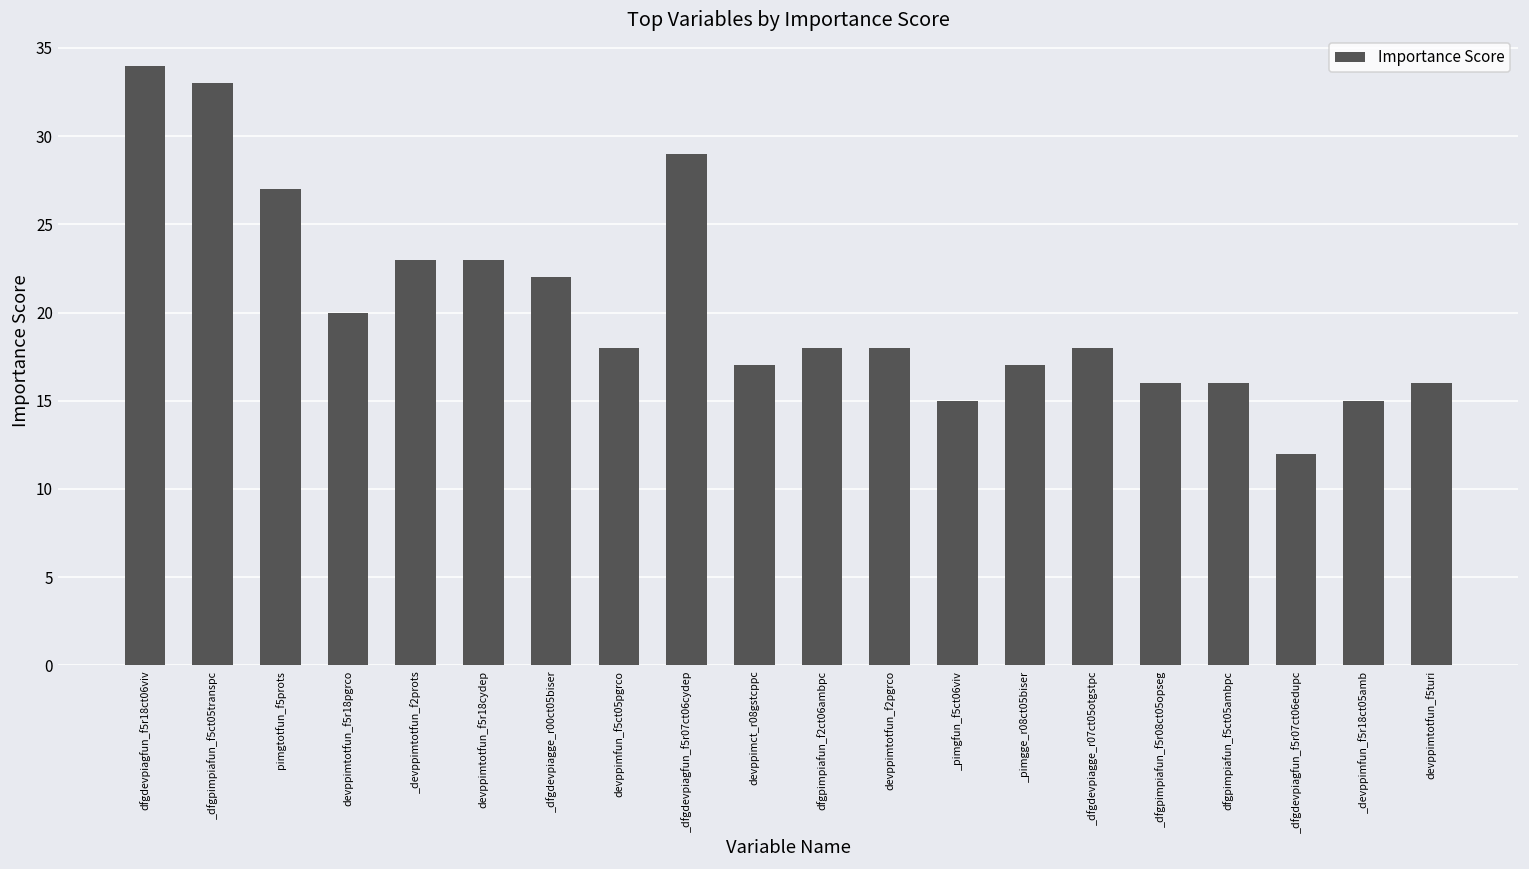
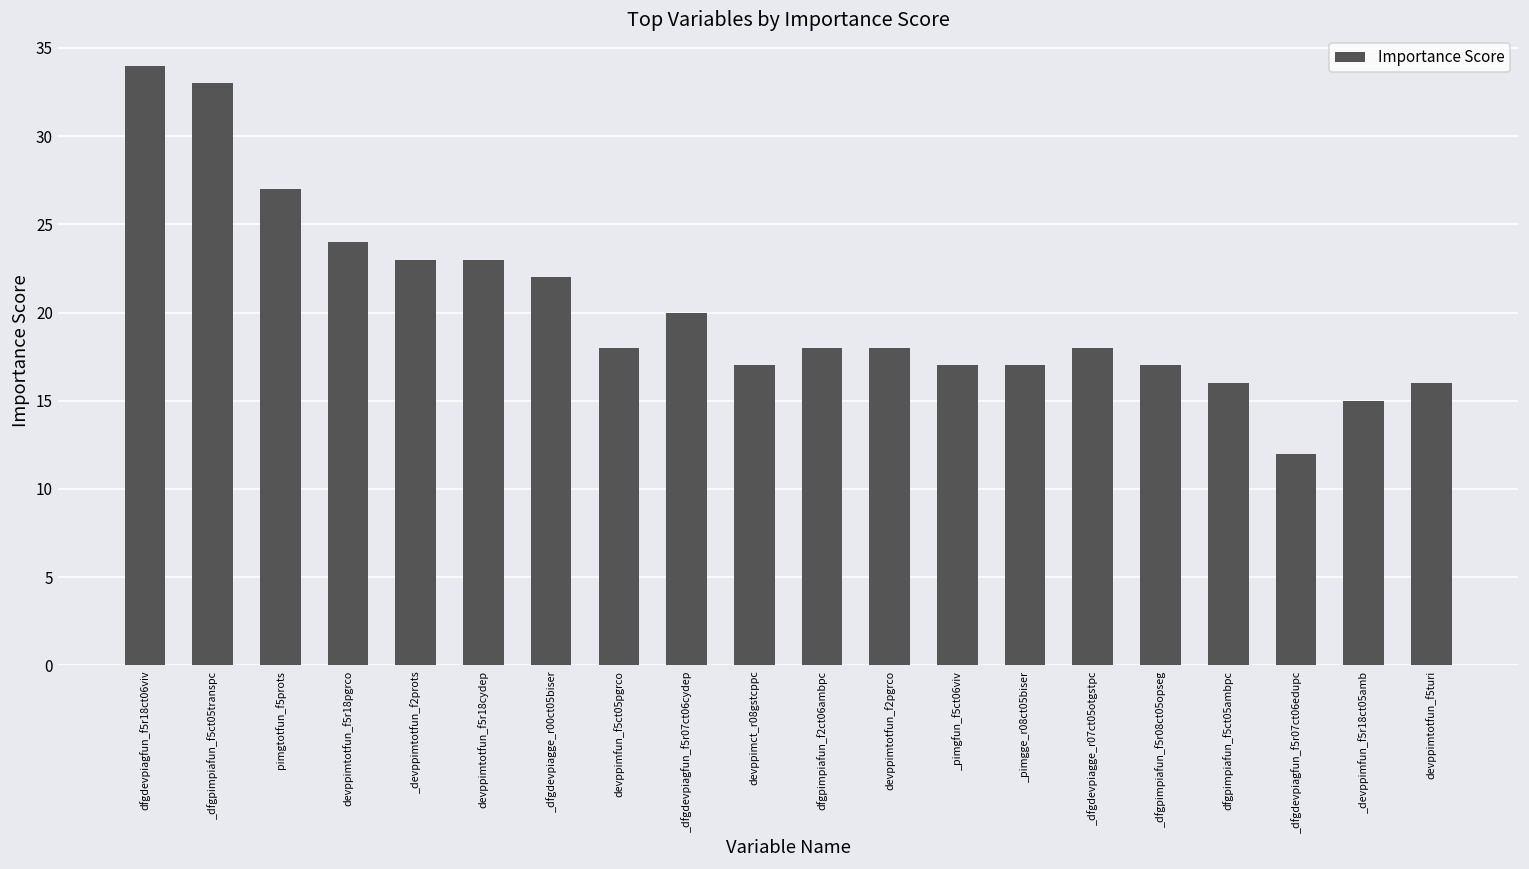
  {
    "dfgdevpiagfun_f5r18ct06viv": 34,
    "_dfgpimpiafun_f5ct05transpc": 33,
    "pimgtotfun_f5prots": 27,
-   "devppimtotfun_f5r18pgrco": 20,
+   "devppimtotfun_f5r18pgrco": 24,
    "_devppimtotfun_f2prots": 23,
    "devppimtotfun_f5r18cydep": 23,
    "_dfgdevpiagge_r00ct05biser": 22,
    "devppimfun_f5ct05pgrco": 18,
-   "_dfgdevpiagfun_f5r07ct06cydep": 29,
+   "_dfgdevpiagfun_f5r07ct06cydep": 20,
    "devppimct_r08gstcppc": 17,
    "dfgpimpiafun_f2ct06ambpc": 18,
    "devppimtotfun_f2pgrco": 18,
-   "_pimgfun_f5ct06viv": 15,
+   "_pimgfun_f5ct06viv": 17,
    "_pimgge_r08ct05biser": 17,
    "_dfgdevpiagge_r07ct05otgstpc": 18,
-   "_dfgpimpiafun_f5r08ct05opseg": 16,
+   "_dfgpimpiafun_f5r08ct05opseg": 17,
    "dfgpimpiafun_f5ct05ambpc": 16,
    "_dfgdevpiagfun_f5r07ct06edupc": 12,
    "_devppimfun_f5r18ct05amb": 15,
    "devppimtotfun_f5turi": 16
  }
